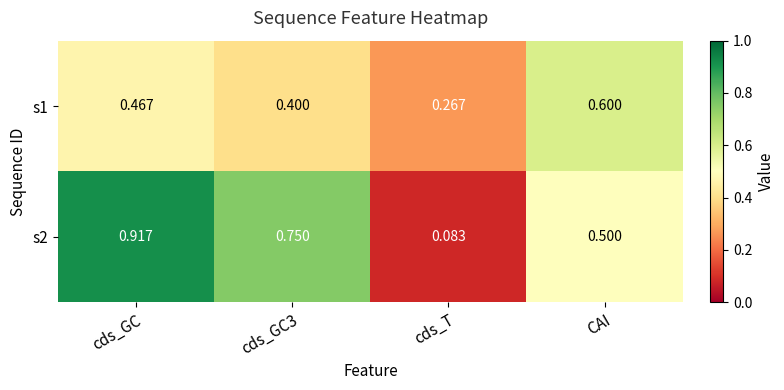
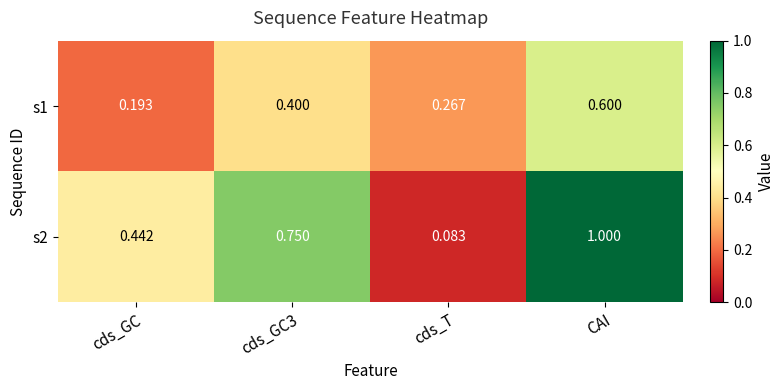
  {
    "s1": {
-     "cds_GC": 0.467,
+     "cds_GC": 0.193,
      "cds_GC3": 0.400,
      "cds_T": 0.267,
      "CAI": 0.600
    },
    "s2": {
-     "cds_GC": 0.917,
+     "cds_GC": 0.442,
      "cds_GC3": 0.750,
      "cds_T": 0.083,
-     "CAI": 0.500
+     "CAI": 1.000
    }
  }
